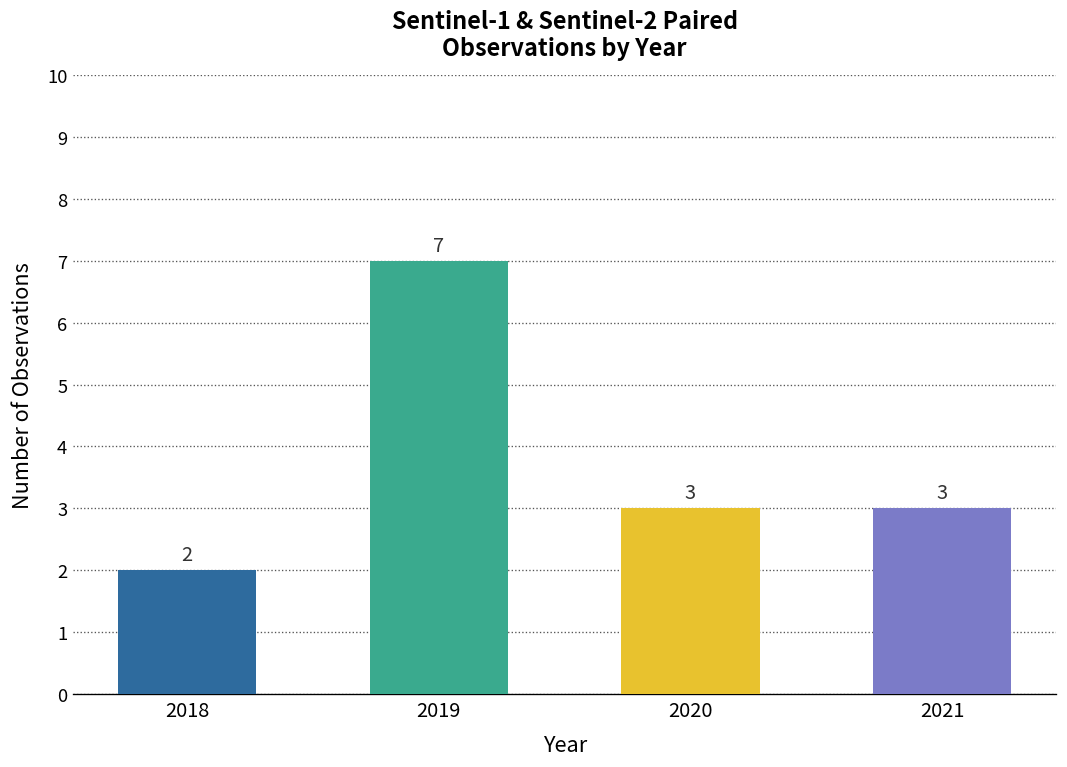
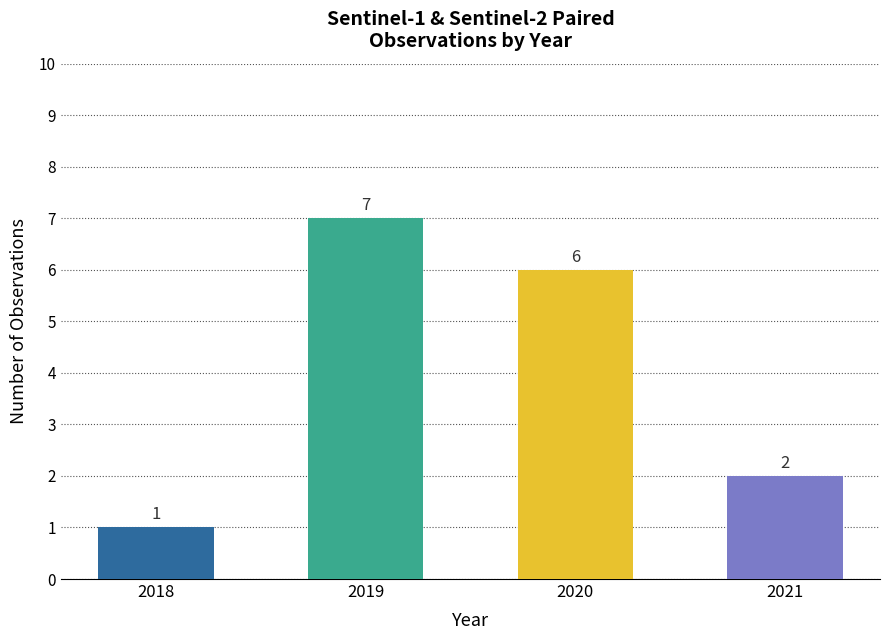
  {
-   "2018": 2,
+   "2018": 1,
    "2019": 7,
-   "2020": 3,
-   "2021": 3
+   "2020": 6,
+   "2021": 2
  }
